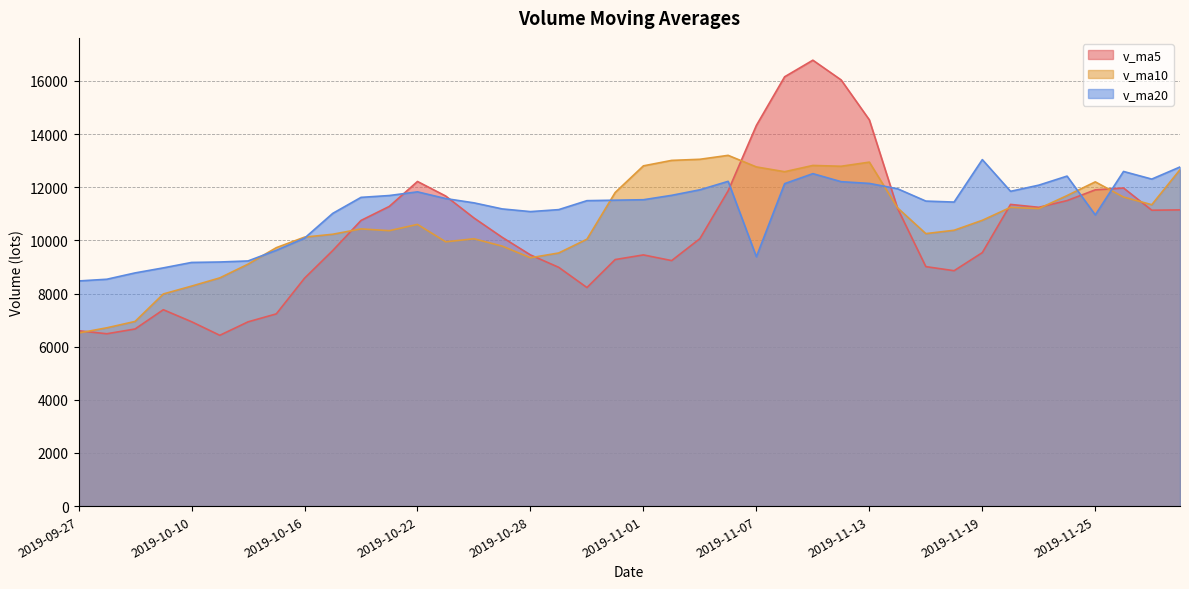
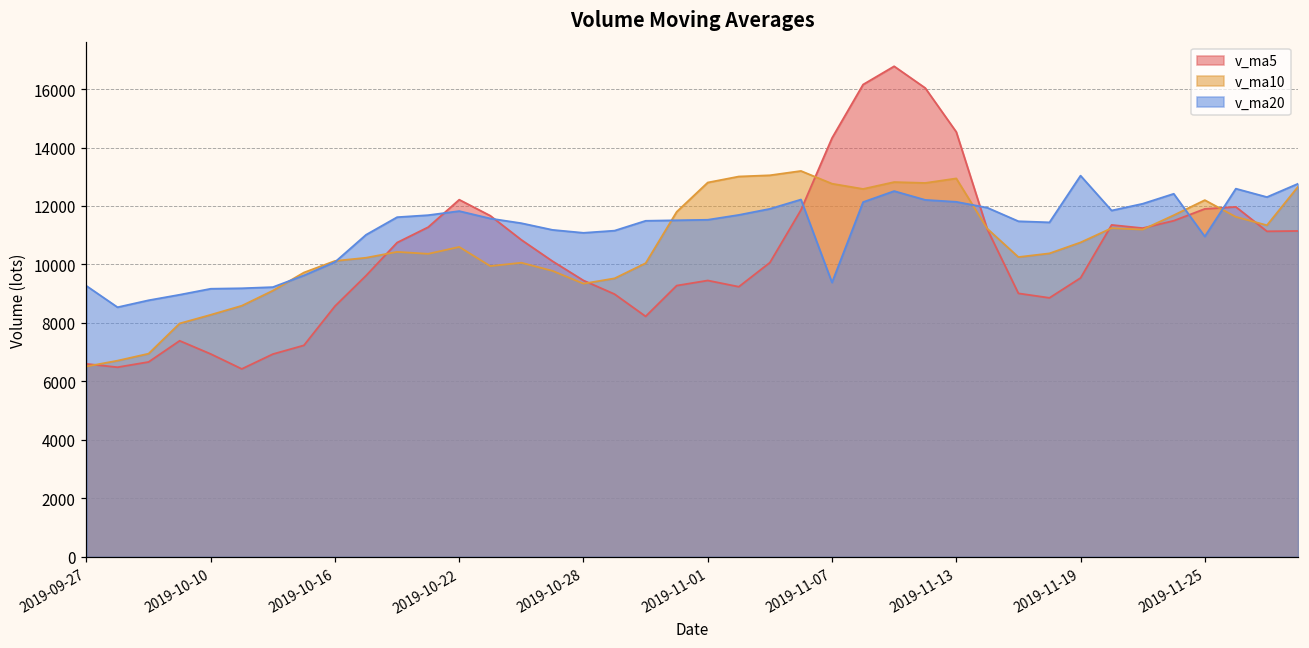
  {
    "v_ma20": {
-     "2019-09-27": 8500,
+     "2019-09-27": 9300,
      "2019-10-10": 9200,
      "2019-10-22": 11800,
      "2019-10-28": 11100,
      "2019-11-01": 11500,
      "2019-11-07": 9400,
      "2019-11-13": 12100,
      "2019-11-19": 13000,
      "2019-11-25": 11000
    }
  }
